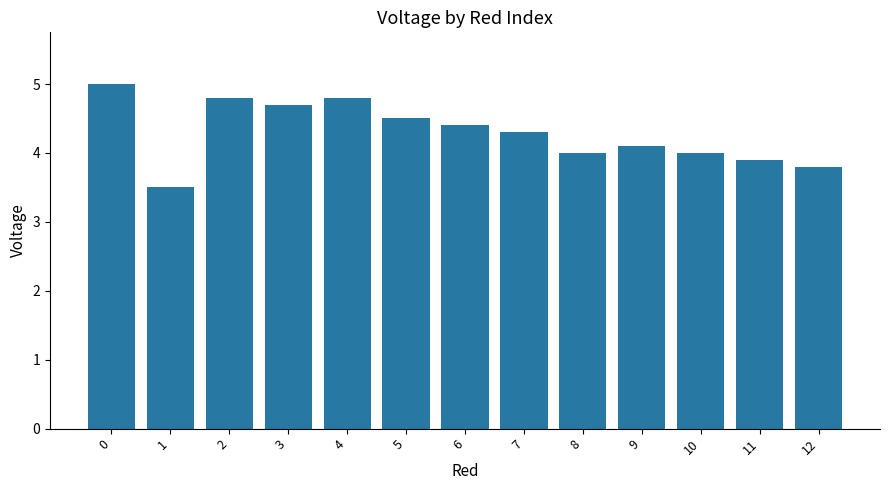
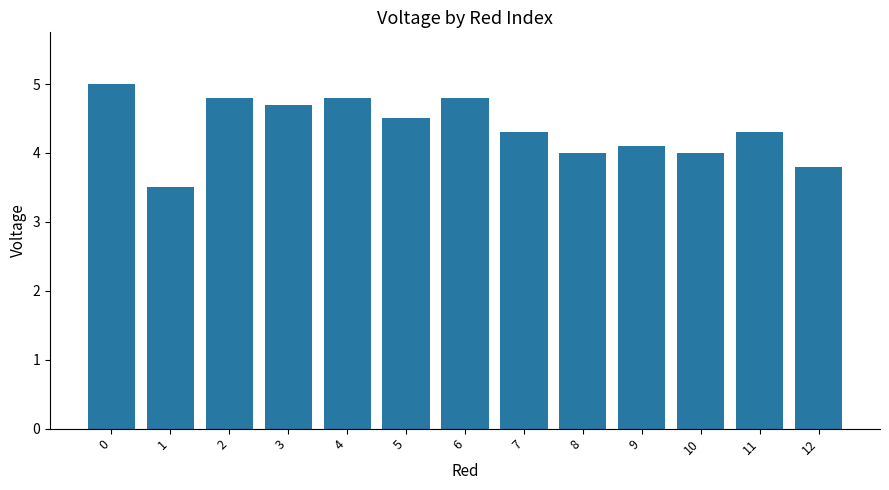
  {
    "0": 5.0,
    "1": 3.5,
    "2": 4.8,
    "3": 4.7,
    "4": 4.8,
    "5": 4.5,
-   "6": 4.4,
+   "6": 4.8,
    "7": 4.3,
    "8": 4.0,
    "9": 4.1,
    "10": 4.0,
-   "11": 3.9,
+   "11": 4.3,
    "12": 3.8
  }
